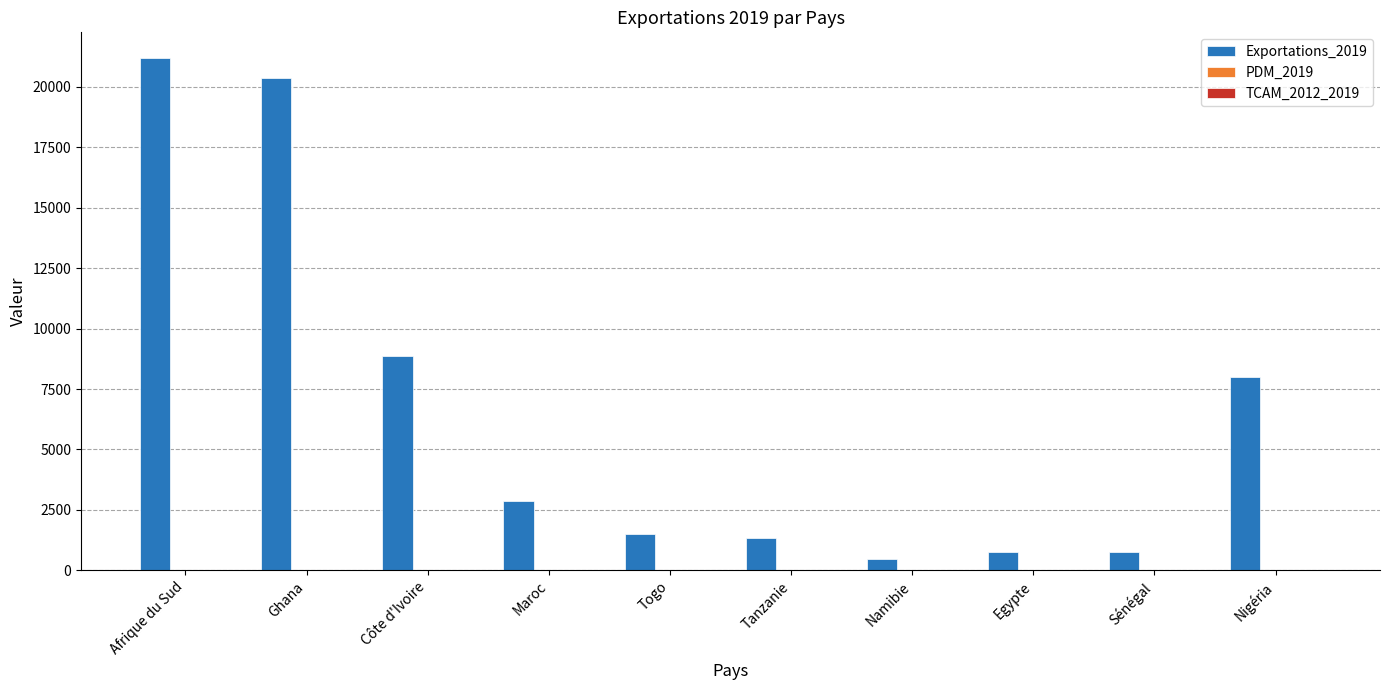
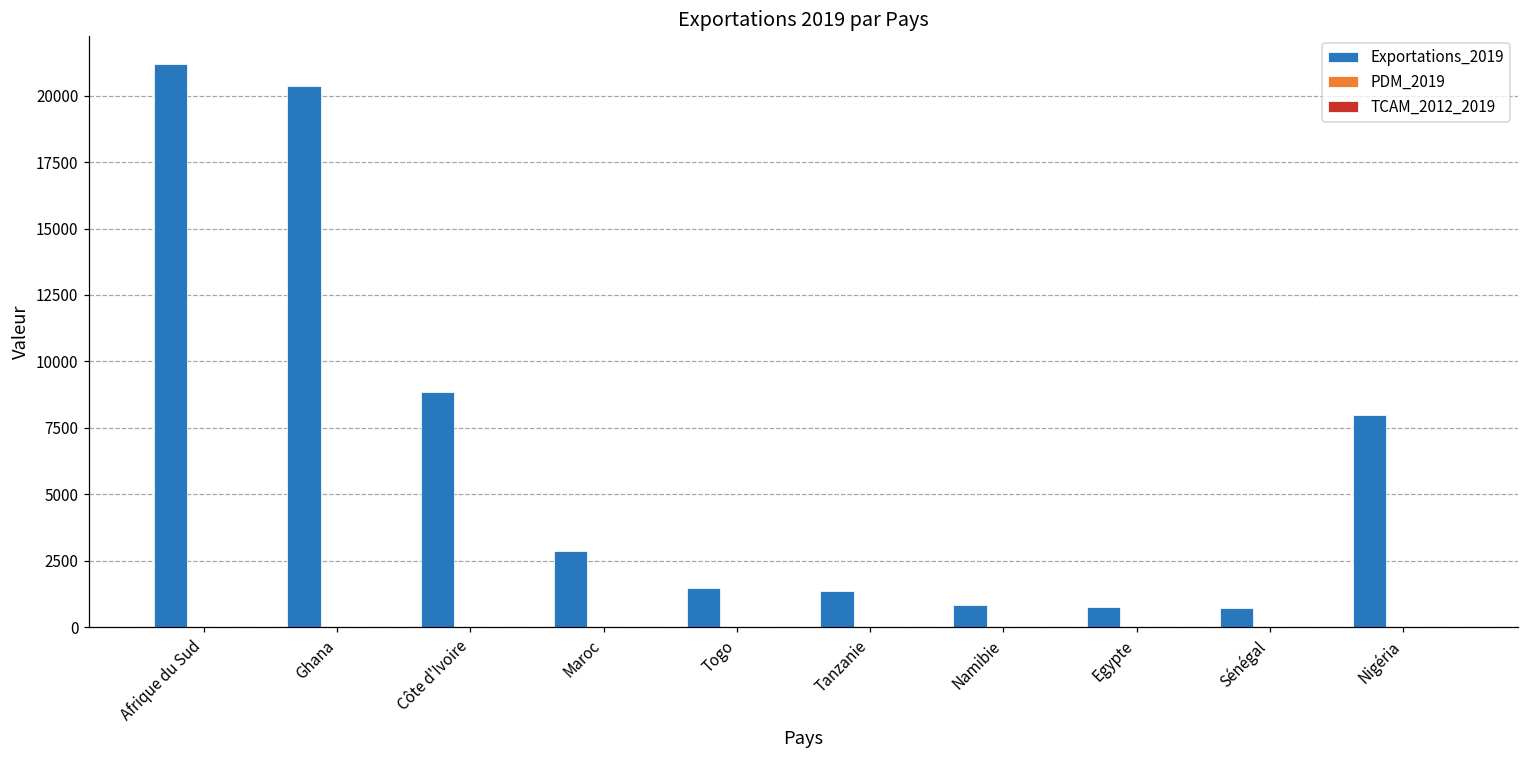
  {
    "Exportations_2019": {
      "Afrique du Sud": 21200,
      "Ghana": 20400,
      "Côte d'Ivoire": 8900,
      "Maroc": 2900,
      "Togo": 1500,
      "Tanzanie": 1400,
-     "Namibie": 500,
+     "Namibie": 800,
      "Egypte": 800,
      "Sénégal": 700,
      "Nigéria": 8000
    }
  }
